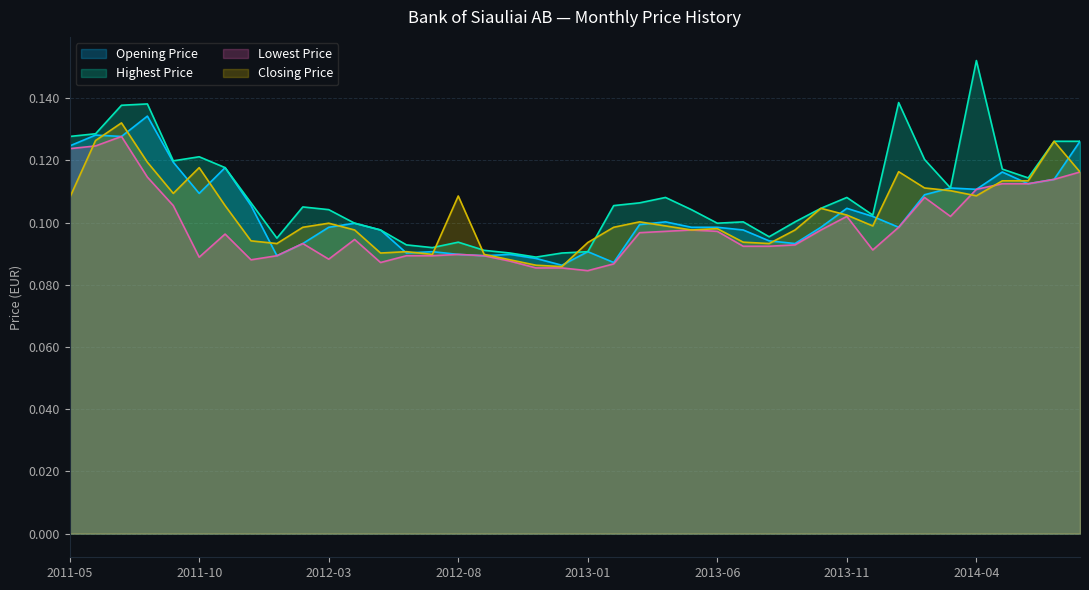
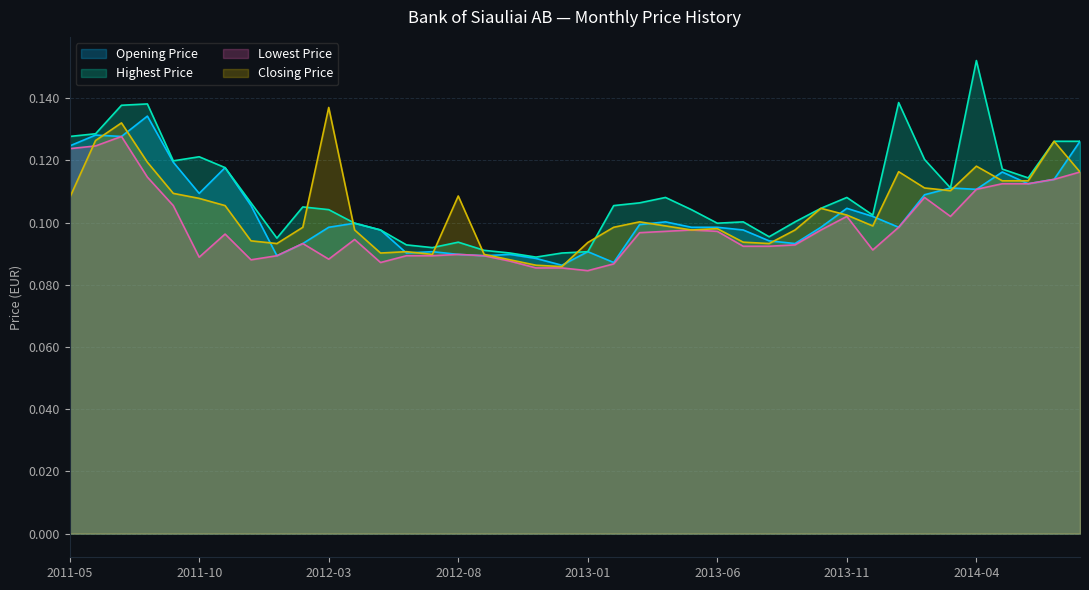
  {
    "Lowest Price": {
      "2011-05": 0.124,
      "2011-10": 0.089,
      "2012-03": 0.088,
      "2013-01": 0.085,
      "2013-06": 0.097
    },
    "Closing Price": {
      "2011-05": 0.108,
-     "2011-10": 0.118,
-     "2012-03": 0.100,
+     "2011-10": 0.108,
+     "2012-03": 0.137,
      "2012-08": 0.109,
      "2013-01": 0.094,
-     "2014-04": 0.109
+     "2014-04": 0.118
    }
  }
